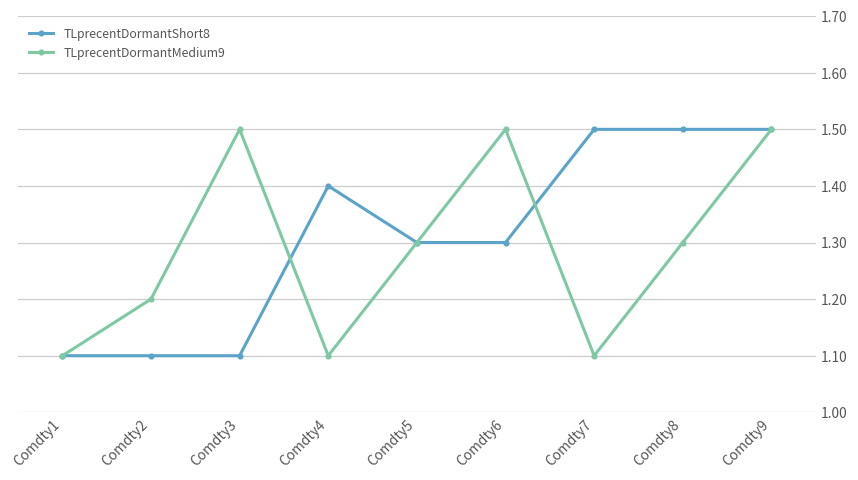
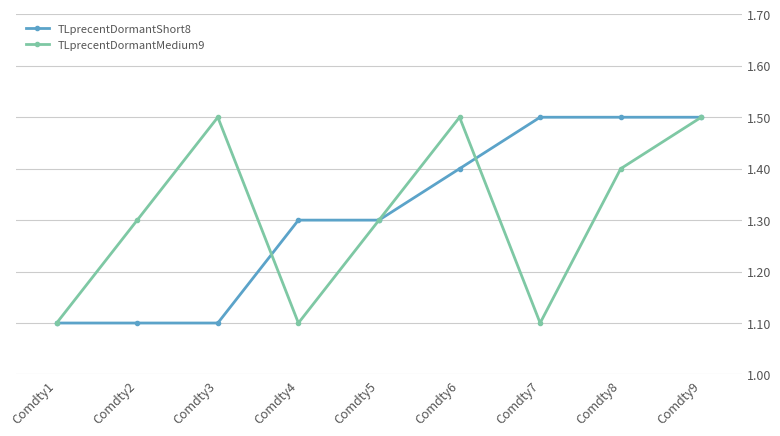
  {
    "TLprecentDormantShort8": {
      "Comdty2": 1.1,
      "Comdty3": 1.1,
-     "Comdty4": 1.4,
-     "Comdty6": 1.3,
+     "Comdty4": 1.3,
+     "Comdty6": 1.4,
      "Comdty7": 1.5,
      "Comdty8": 1.5
    },
    "TLprecentDormantMedium9": {
-     "Comdty2": 1.2,
+     "Comdty2": 1.3,
      "Comdty3": 1.5,
      "Comdty4": 1.1,
      "Comdty6": 1.5,
      "Comdty7": 1.1,
-     "Comdty8": 1.3
+     "Comdty8": 1.4
    }
  }
